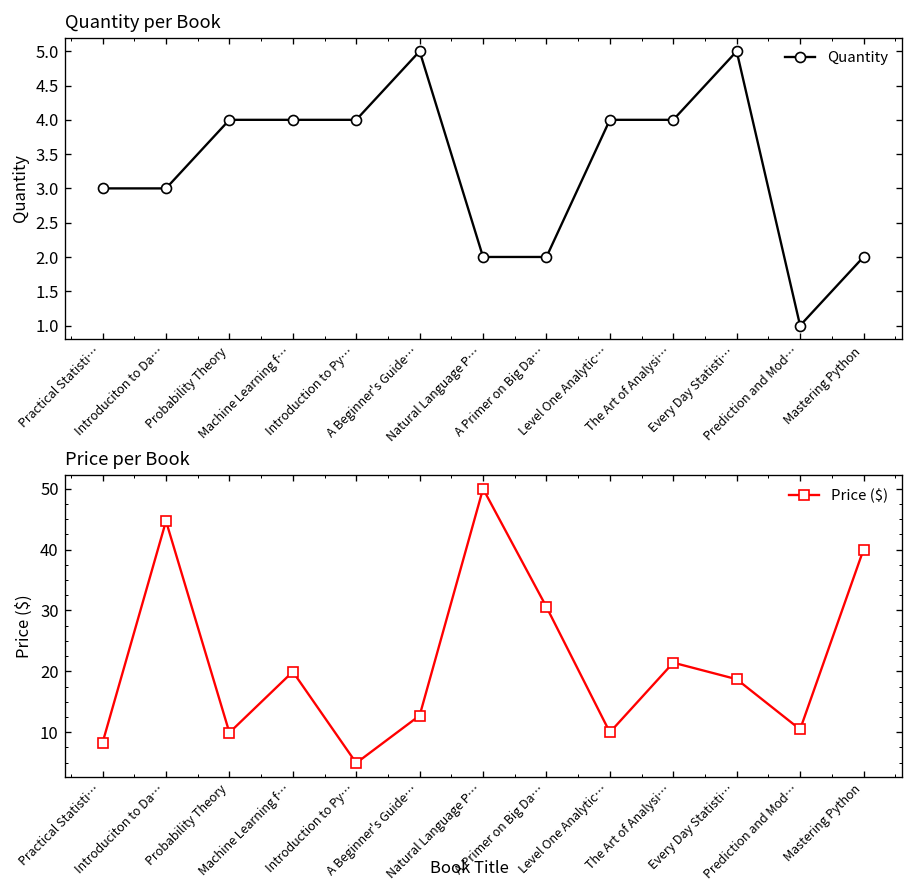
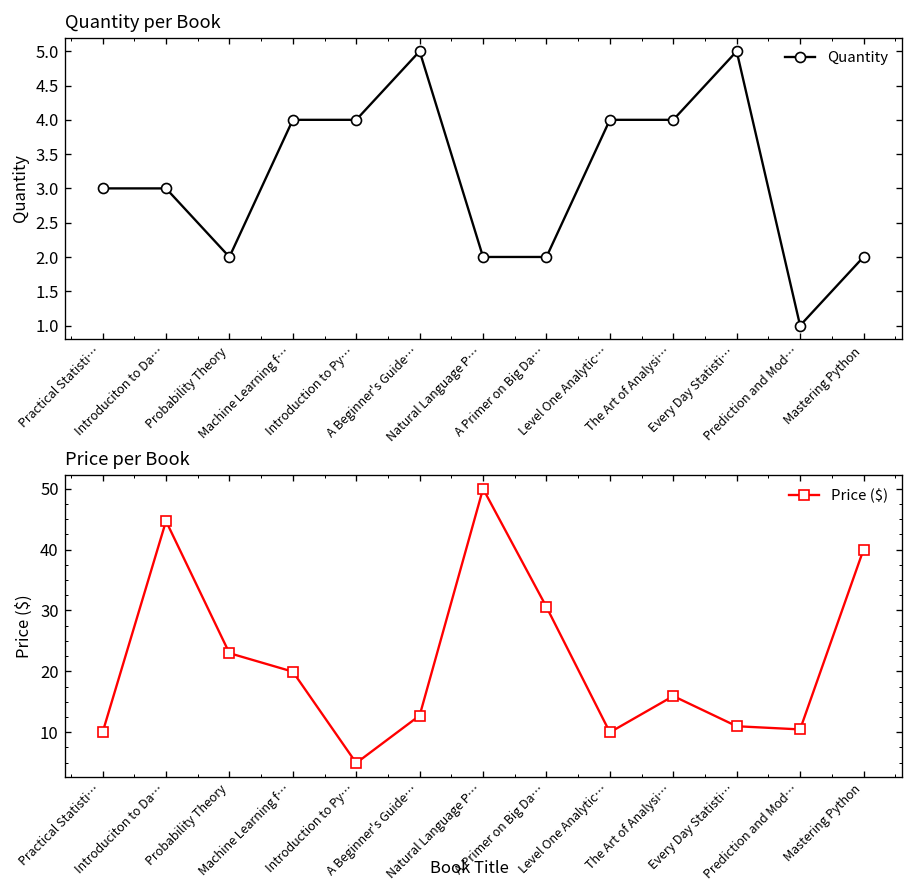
  {
    "Quantity per Book": {
      "Practical Statisti…": 3,
      "Introduciton to Da…": 3,
-     "Probability Theory": 4,
+     "Probability Theory": 2,
      "Machine Learning f…": 4,
      "Introduction to Py…": 4,
      "A Beginner's Guide…": 5,
      "Natural Language P…": 2,
      "A Primer on Big Da…": 2,
      "Level One Analytic…": 4,
      "The Art of Analysi…": 4,
      "Every Day Statisti…": 5,
      "Prediction and Mod…": 1,
      "Mastering Python": 2
    },
    "Price per Book": {
-     "Practical Statisti…": 8,
+     "Practical Statisti…": 10,
      "Introduciton to Da…": 45,
-     "Probability Theory": 10,
+     "Probability Theory": 23,
      "Machine Learning f…": 20,
      "Introduction to Py…": 5,
      "A Beginner's Guide…": 13,
      "Natural Language P…": 50,
      "A Primer on Big Da…": 31,
      "Level One Analytic…": 10,
-     "The Art of Analysi…": 21,
-     "Every Day Statisti…": 19,
+     "The Art of Analysi…": 16,
+     "Every Day Statisti…": 11,
      "Prediction and Mod…": 10,
      "Mastering Python": 40
    }
  }
